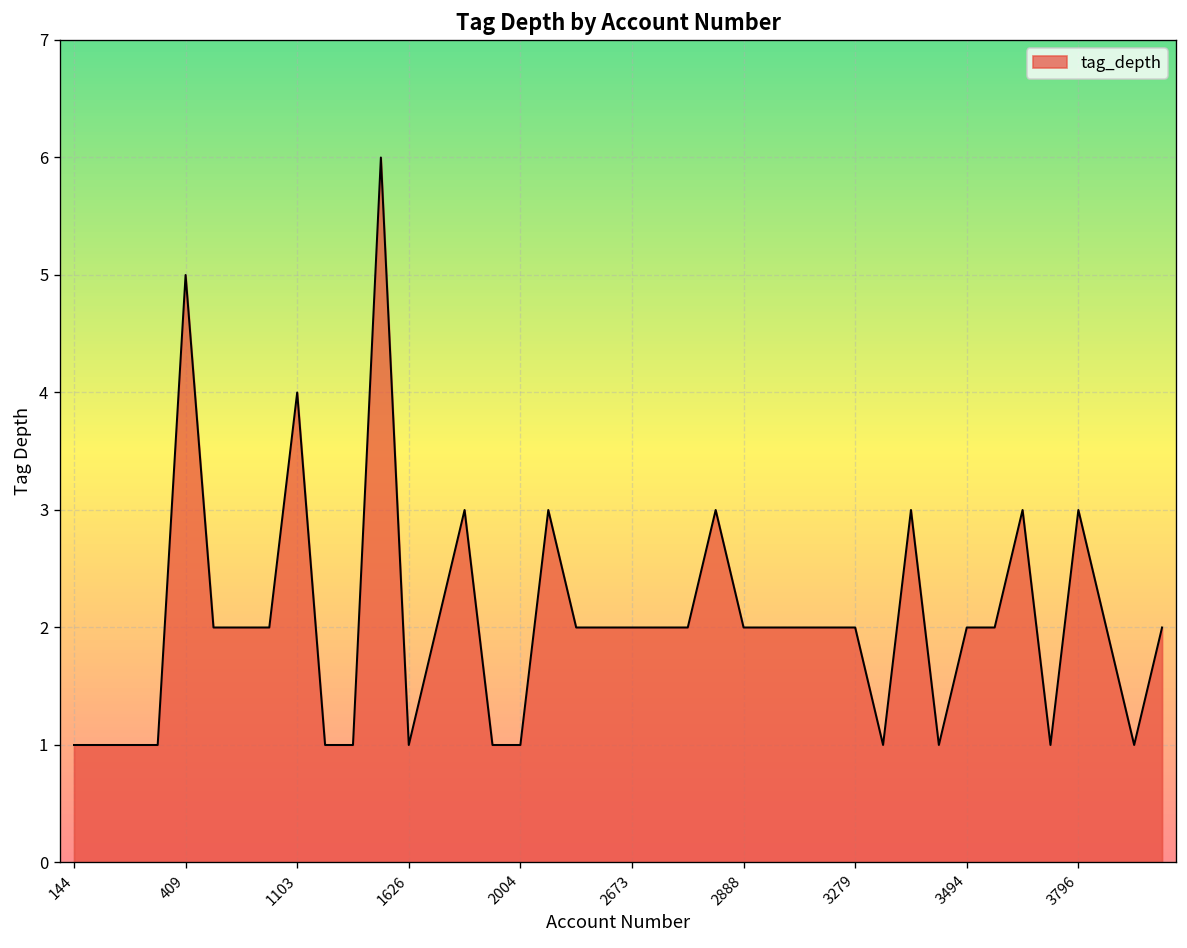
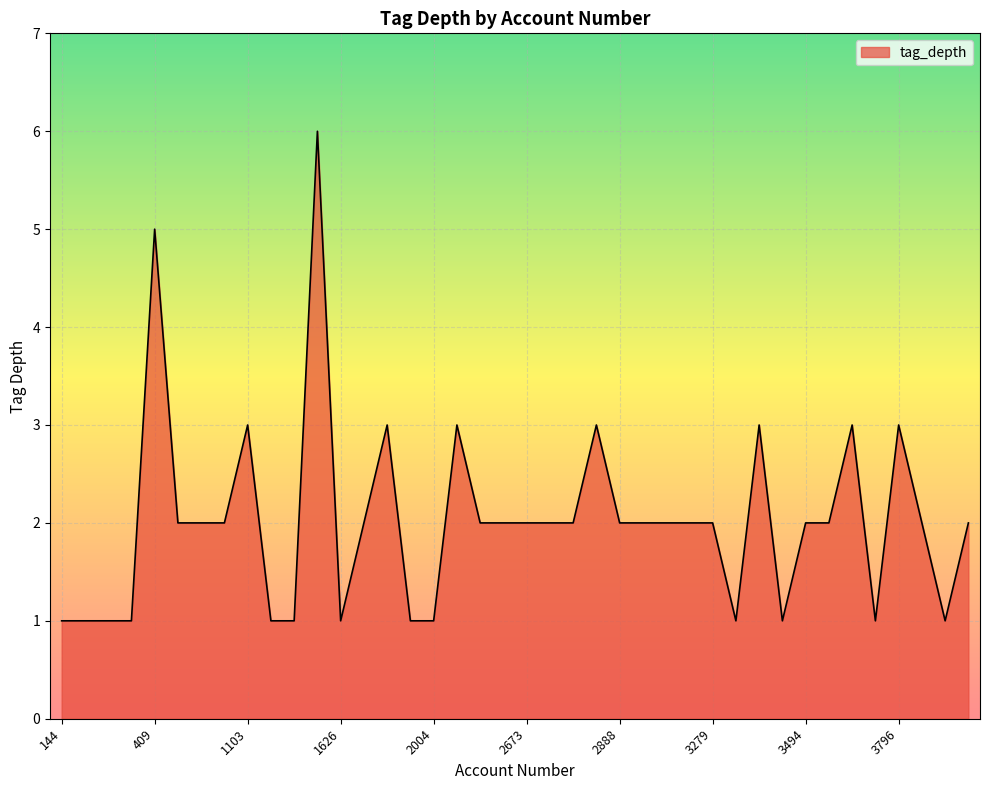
  {
    "144": 1,
    "409": 5,
-   "1103": 4,
+   "1103": 3,
    "1626": 1,
    "2004": 1,
    "2673": 2,
    "2888": 2,
    "3279": 2,
    "3494": 2,
    "3796": 3
  }
